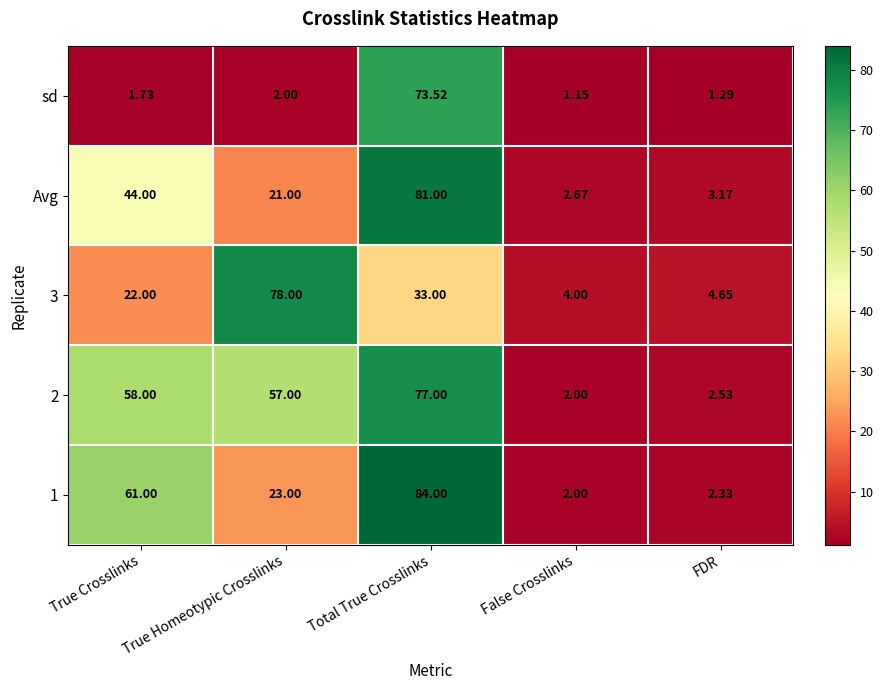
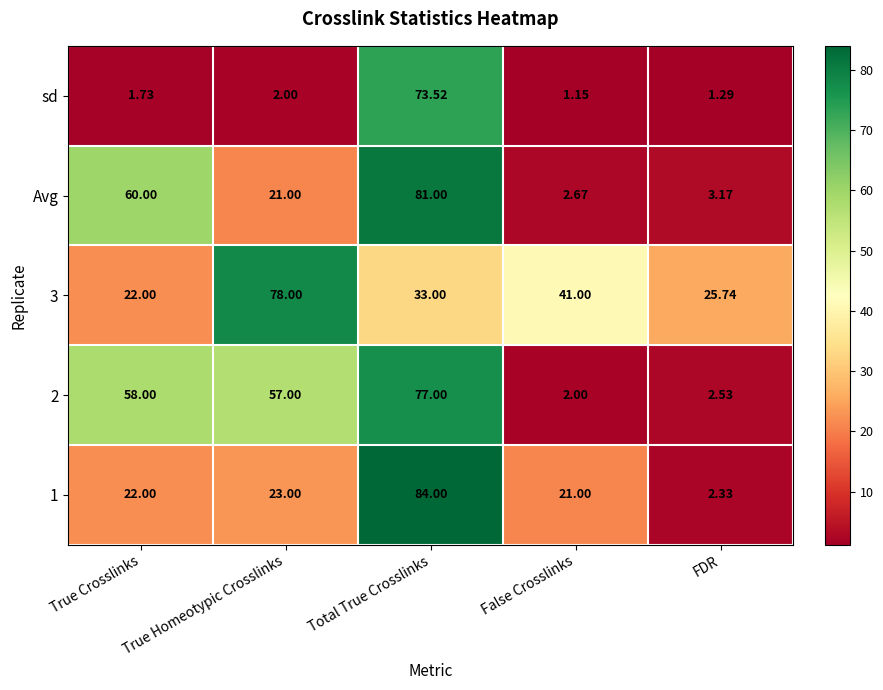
  {
    "sd": {
      "True Crosslinks": 1.73,
      "True Homeotypic Crosslinks": 2.00,
      "Total True Crosslinks": 73.52,
      "False Crosslinks": 1.15,
      "FDR": 1.29
    },
    "Avg": {
-     "True Crosslinks": 44.00,
+     "True Crosslinks": 60.00,
      "True Homeotypic Crosslinks": 21.00,
      "Total True Crosslinks": 81.00,
      "False Crosslinks": 2.67,
      "FDR": 3.17
    },
    "3": {
      "True Crosslinks": 22.00,
      "True Homeotypic Crosslinks": 78.00,
      "Total True Crosslinks": 33.00,
-     "False Crosslinks": 4.00,
-     "FDR": 4.65
+     "False Crosslinks": 41.00,
+     "FDR": 25.74
    },
    "2": {
      "True Crosslinks": 58.00,
      "True Homeotypic Crosslinks": 57.00,
      "Total True Crosslinks": 77.00,
      "False Crosslinks": 2.00,
      "FDR": 2.53
    },
    "1": {
-     "True Crosslinks": 61.00,
+     "True Crosslinks": 22.00,
      "True Homeotypic Crosslinks": 23.00,
      "Total True Crosslinks": 84.00,
-     "False Crosslinks": 2.00,
+     "False Crosslinks": 21.00,
      "FDR": 2.33
    }
  }
